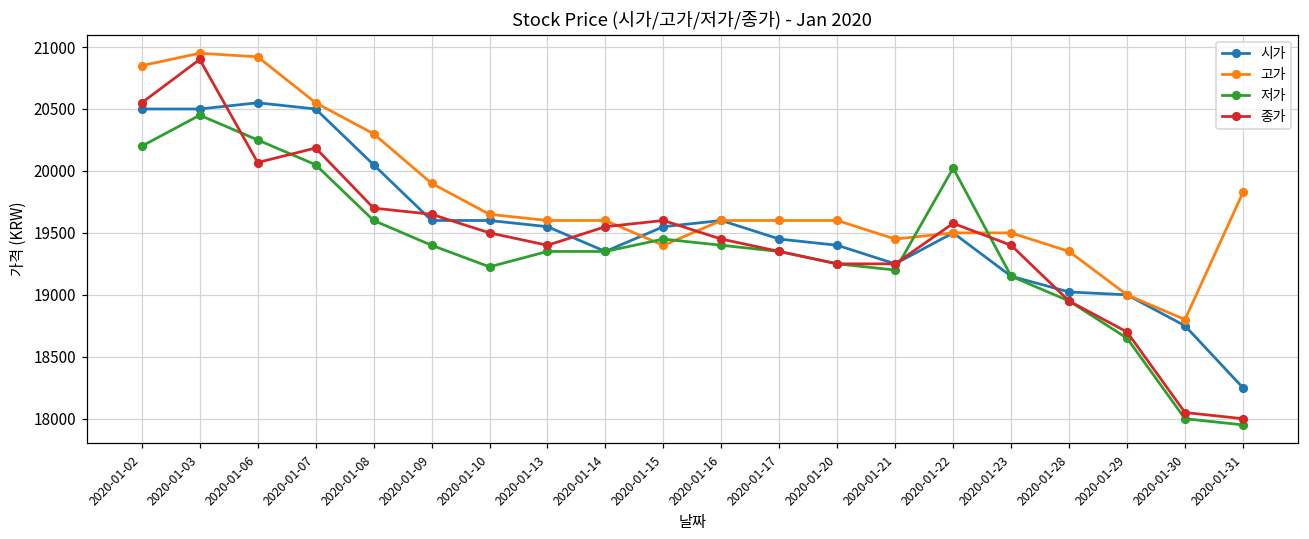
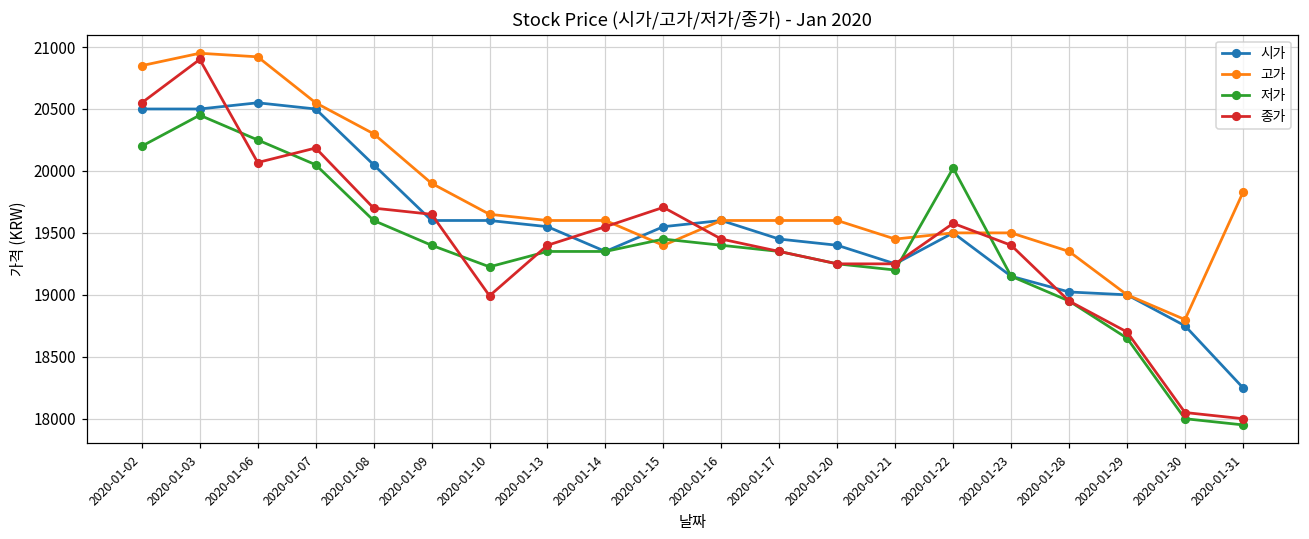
  {
    "시가": {
      "2020-01-02": 20500,
      "2020-01-03": 20500,
      "2020-01-06": 20550,
      "2020-01-07": 20500,
      "2020-01-08": 20050,
      "2020-01-09": 19600,
      "2020-01-10": 19600,
      "2020-01-13": 19550,
      "2020-01-15": 19550,
      "2020-01-17": 19450,
      "2020-01-20": 19400,
      "2020-01-28": 19020,
      "2020-01-30": 18750,
      "2020-01-31": 18250
    },
    "고가": {
      "2020-01-02": 20850,
      "2020-01-03": 20950,
      "2020-01-06": 20920,
      "2020-01-07": 20550,
      "2020-01-08": 20300,
      "2020-01-09": 19900,
      "2020-01-10": 19650,
      "2020-01-13": 19600,
      "2020-01-14": 19600,
      "2020-01-15": 19400,
      "2020-01-17": 19600,
      "2020-01-20": 19600,
      "2020-01-21": 19450,
      "2020-01-23": 19500,
      "2020-01-28": 19350,
      "2020-01-30": 18800,
      "2020-01-31": 19830
    },
    "저가": {
      "2020-01-02": 20200,
      "2020-01-03": 20450,
      "2020-01-06": 20250,
      "2020-01-07": 20050,
      "2020-01-08": 19600,
      "2020-01-09": 19400,
      "2020-01-10": 19230,
      "2020-01-13": 19350,
      "2020-01-15": 19450,
      "2020-01-16": 19400,
      "2020-01-21": 19200,
      "2020-01-22": 20020,
      "2020-01-29": 18650,
      "2020-01-30": 18000,
      "2020-01-31": 17950
    },
    "종가": {
      "2020-01-02": 20550,
      "2020-01-03": 20900,
      "2020-01-06": 20070,
      "2020-01-07": 20190,
      "2020-01-08": 19700,
      "2020-01-09": 19650,
-     "2020-01-10": 19500,
+     "2020-01-10": 18990,
      "2020-01-13": 19400,
      "2020-01-14": 19550,
-     "2020-01-15": 19600,
+     "2020-01-15": 19710,
      "2020-01-16": 19450,
      "2020-01-22": 19580,
      "2020-01-23": 19400,
      "2020-01-29": 18700,
      "2020-01-30": 18050,
      "2020-01-31": 18000
    }
  }
